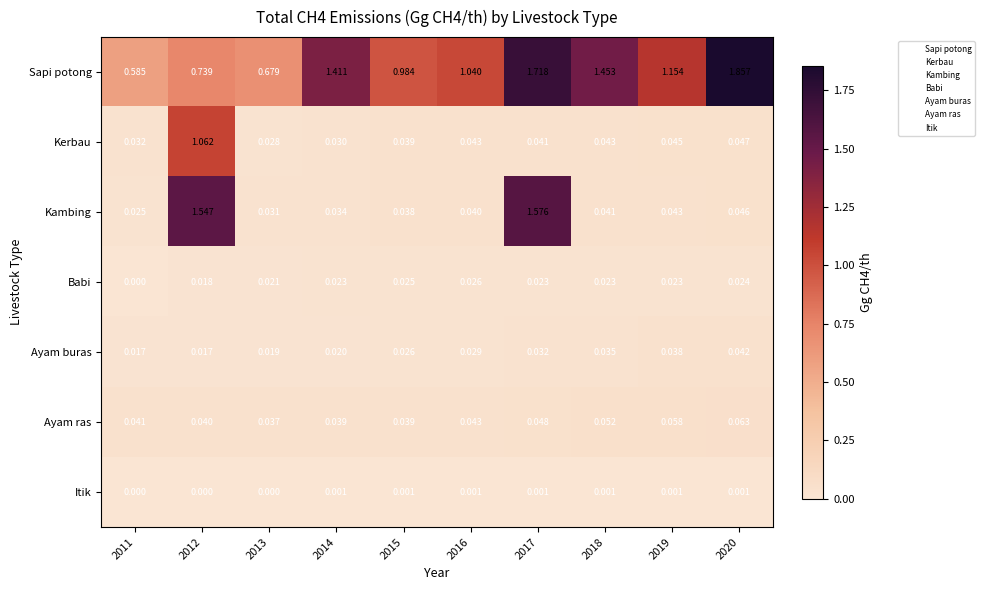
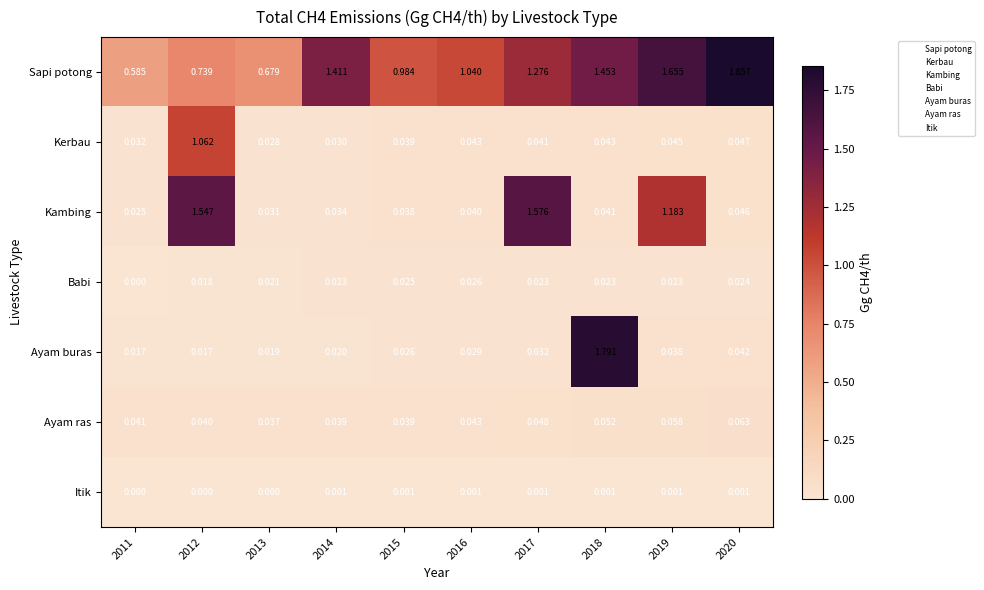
  {
    "Sapi potong": {
      "2011": 0.585,
      "2012": 0.739,
      "2013": 0.679,
      "2014": 1.411,
      "2015": 0.984,
      "2016": 1.040,
-     "2017": 1.718,
+     "2017": 1.276,
      "2018": 1.453,
-     "2019": 1.154
+     "2019": 1.655
    },
    "Kerbau": {
      "2011": 0.032,
      "2012": 1.062,
      "2014": 0.030,
      "2015": 0.039,
      "2016": 0.043,
      "2017": 0.041,
      "2018": 0.043,
      "2019": 0.045,
      "2020": 0.047
    },
    "Kambing": {
      "2012": 1.547,
      "2013": 0.031,
      "2014": 0.034,
      "2015": 0.038,
      "2016": 0.040,
      "2017": 1.576,
      "2018": 0.041,
-     "2019": 0.043,
+     "2019": 1.183,
      "2020": 0.046
    },
    "Ayam buras": {
      "2017": 0.032,
-     "2018": 0.035,
+     "2018": 1.791,
      "2019": 0.038,
      "2020": 0.042
    },
    "Ayam ras": {
      "2011": 0.041,
      "2012": 0.040,
      "2013": 0.037,
      "2014": 0.039,
      "2015": 0.039,
      "2016": 0.043,
      "2017": 0.048,
      "2018": 0.052,
      "2019": 0.058,
      "2020": 0.063
    }
  }
